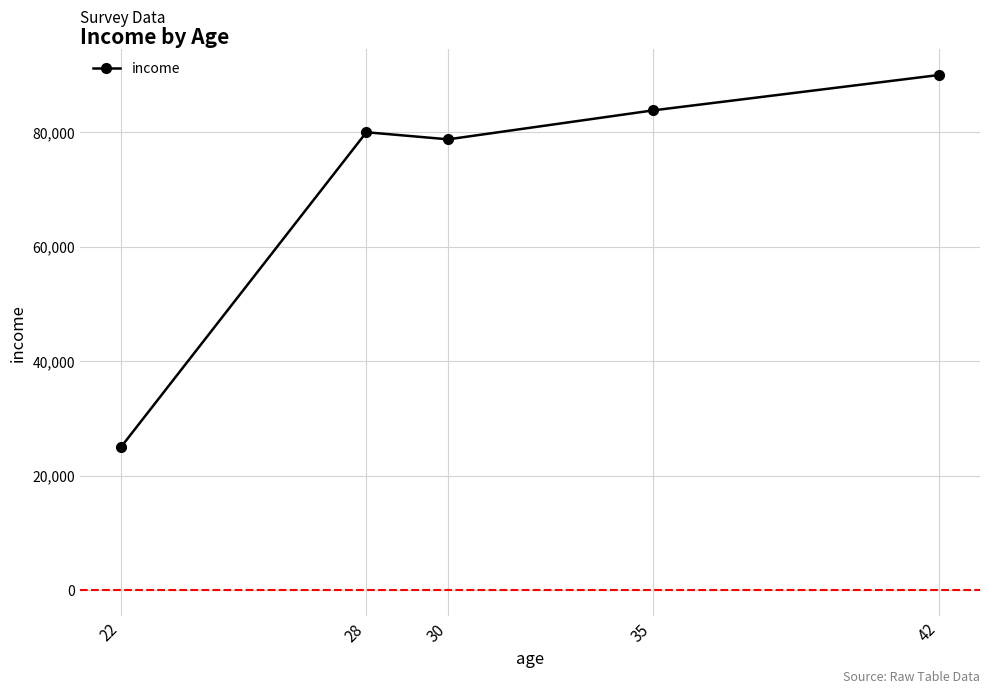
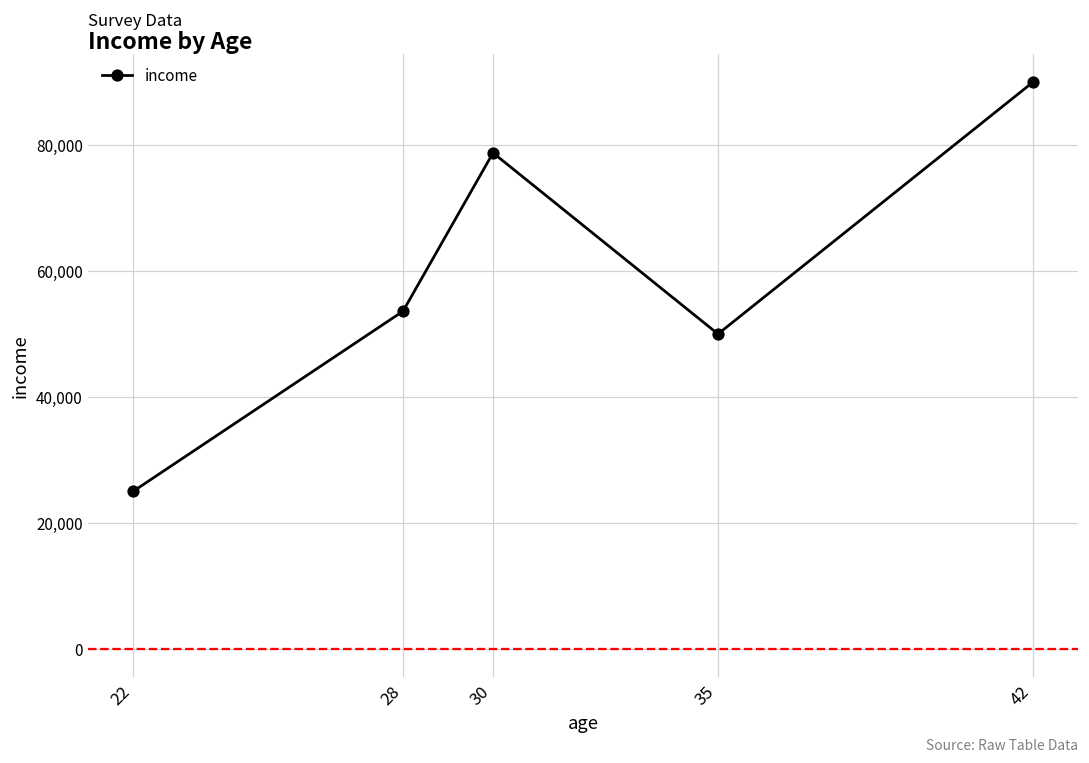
  {
    "22": "25,000",
-   "28": "80,000",
+   "28": "54,000",
    "30": "79,000",
-   "35": "84,000",
+   "35": "50,000",
    "42": "90,000"
  }
